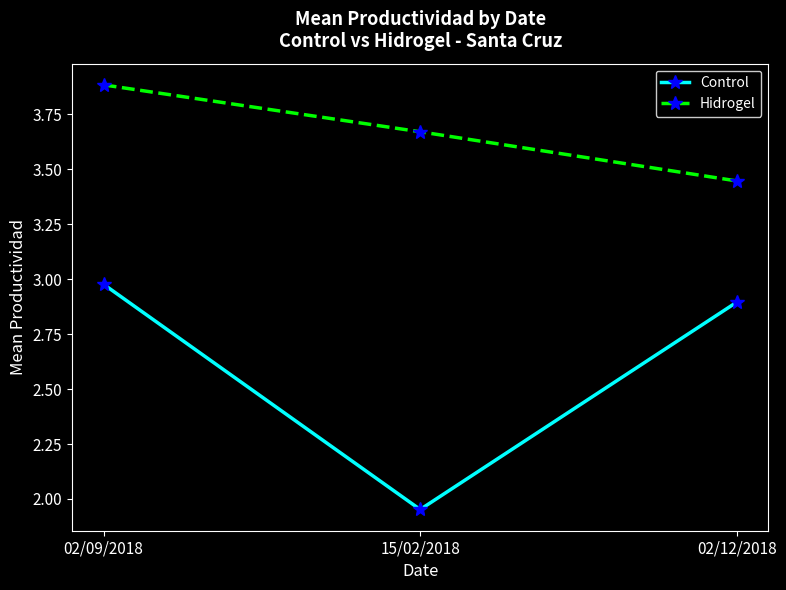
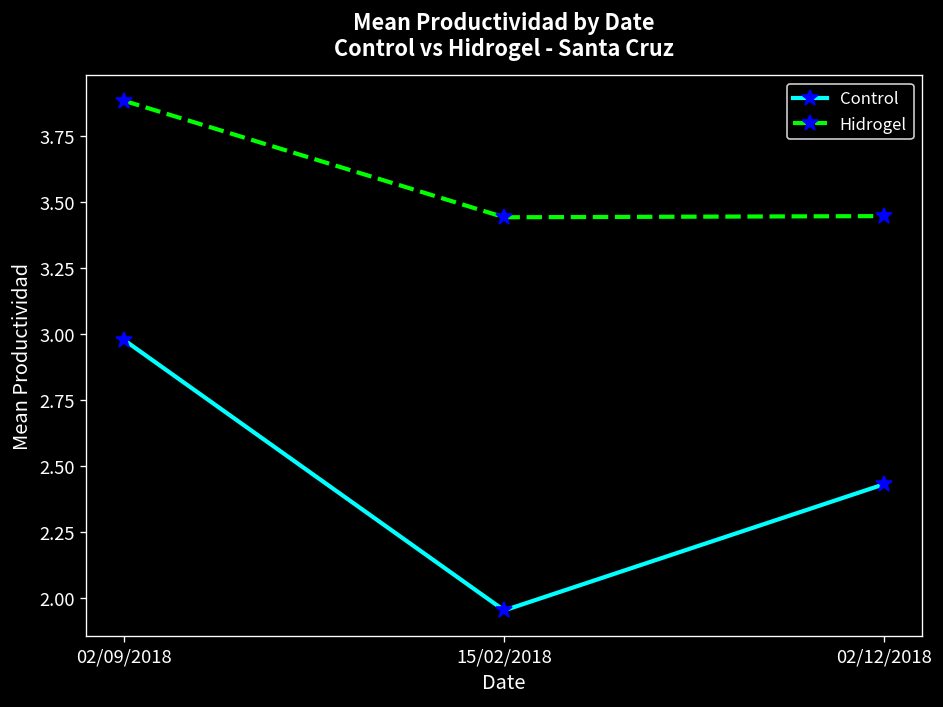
  {
    "Control": {
      "02/09/2018": 2.98,
      "15/02/2018": 1.95,
-     "02/12/2018": 2.90
+     "02/12/2018": 2.43
    },
    "Hidrogel": {
      "02/09/2018": 3.88,
-     "15/02/2018": 3.67,
+     "15/02/2018": 3.44,
      "02/12/2018": 3.45
    }
  }
